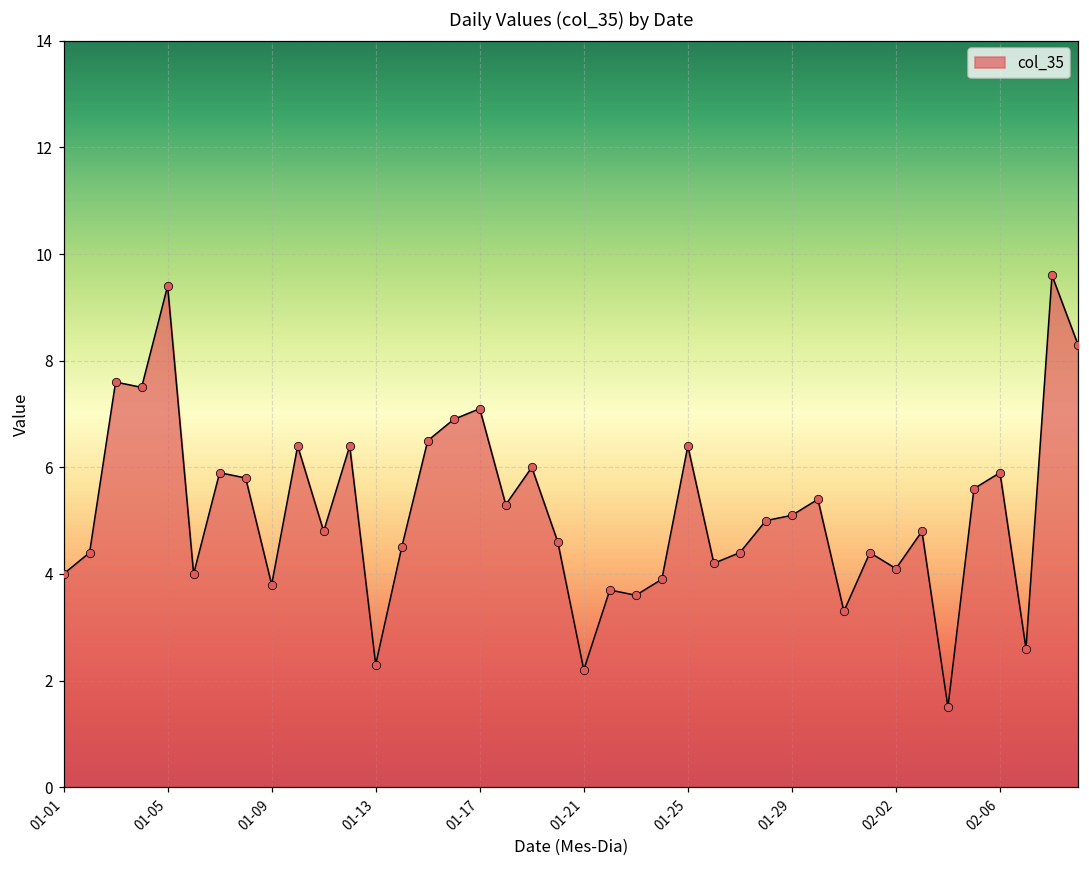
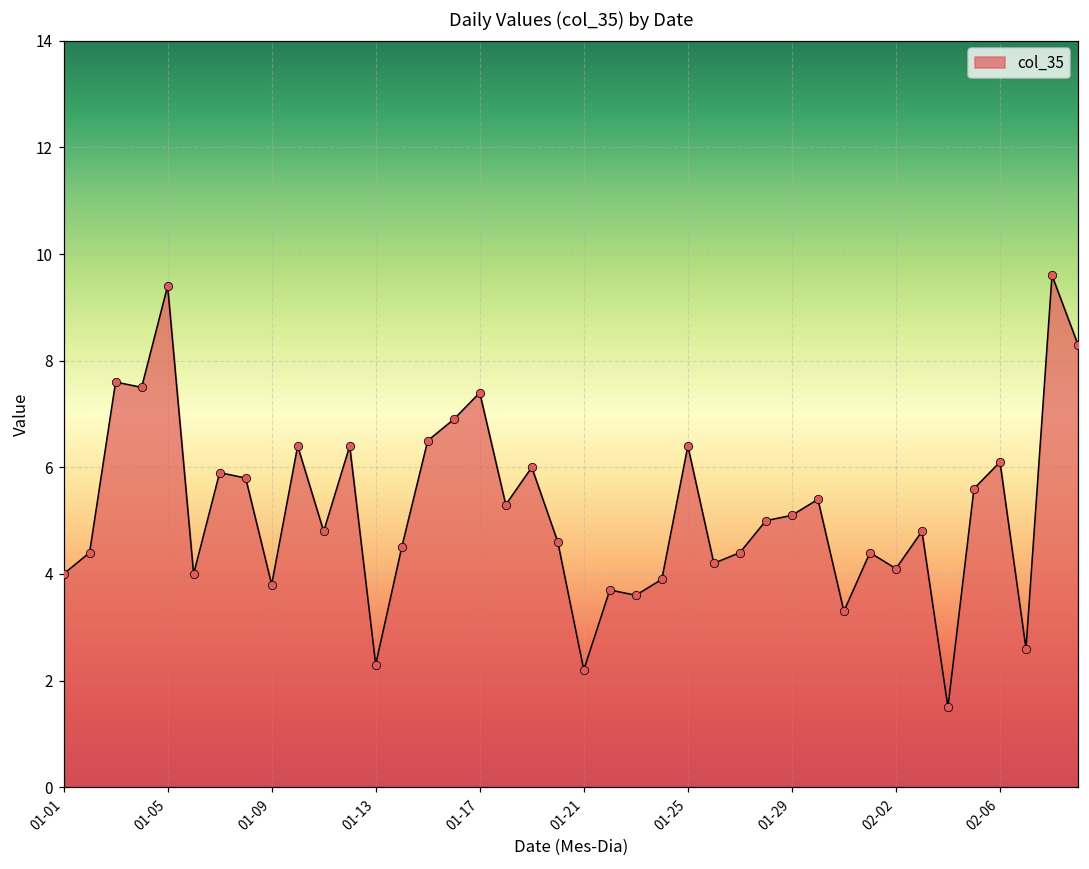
  {
    "01-01": 4.0,
    "01-05": 9.4,
    "01-09": 3.8,
    "01-13": 2.3,
-   "01-17": 7.1,
+   "01-17": 7.4,
    "01-21": 2.2,
    "01-25": 6.4,
    "01-29": 5.1,
    "02-02": 4.1,
-   "02-06": 5.9
+   "02-06": 6.1
  }
